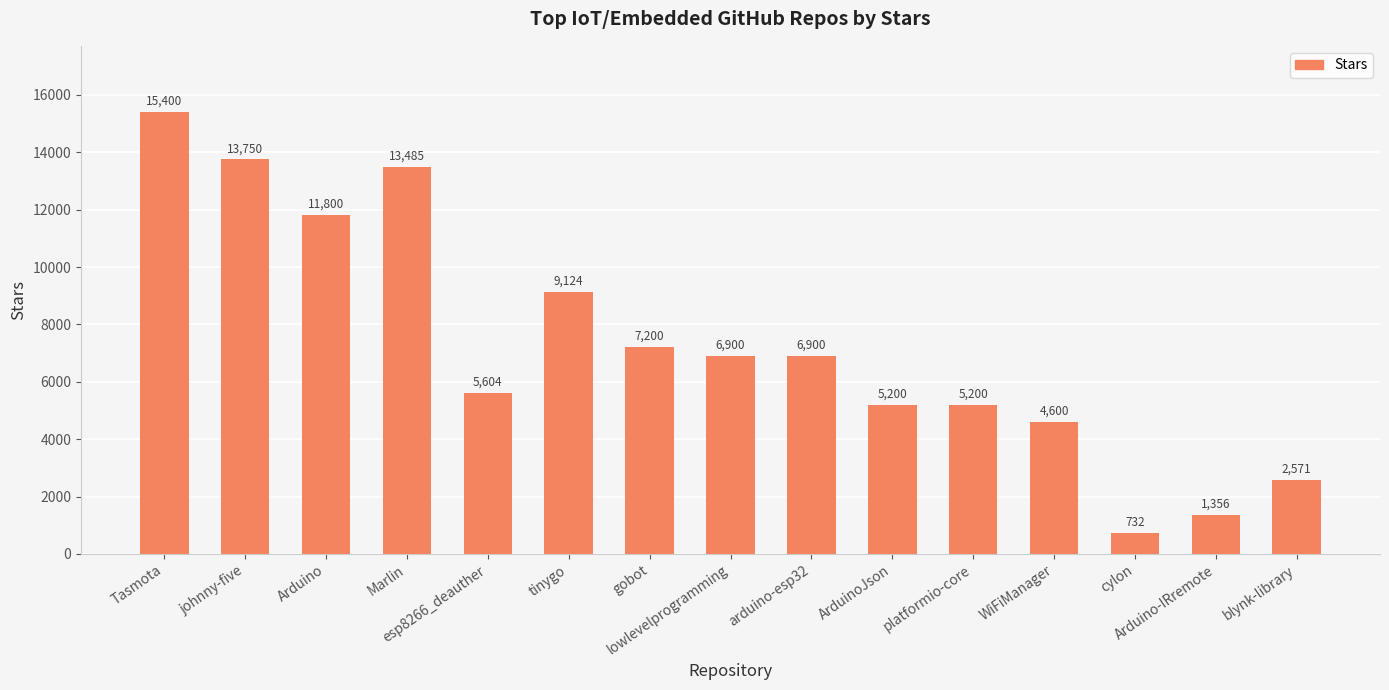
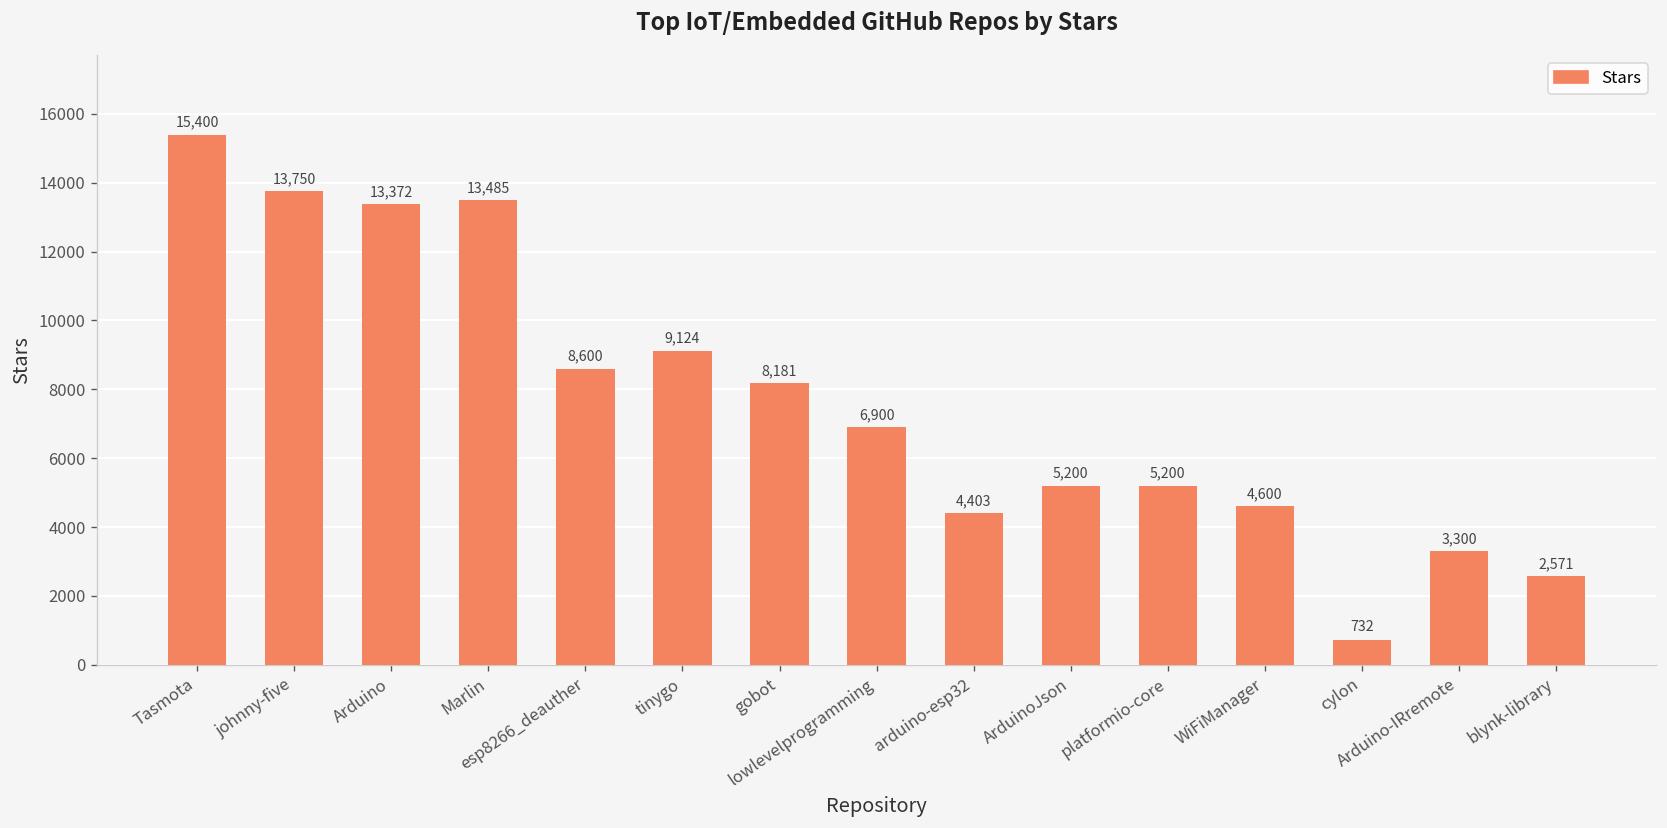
  {
    "Tasmota": "15,400",
    "johnny-five": "13,750",
-   "Arduino": "11,800",
+   "Arduino": "13,372",
    "Marlin": "13,485",
-   "esp8266_deauther": "5,604",
+   "esp8266_deauther": "8,600",
    "tinygo": "9,124",
-   "gobot": "7,200",
+   "gobot": "8,181",
    "lowlevelprogramming": "6,900",
-   "arduino-esp32": "6,900",
+   "arduino-esp32": "4,403",
    "ArduinoJson": "5,200",
    "platformio-core": "5,200",
    "WiFiManager": "4,600",
    "cylon": "732",
-   "Arduino-IRremote": "1,356",
+   "Arduino-IRremote": "3,300",
    "blynk-library": "2,571"
  }
